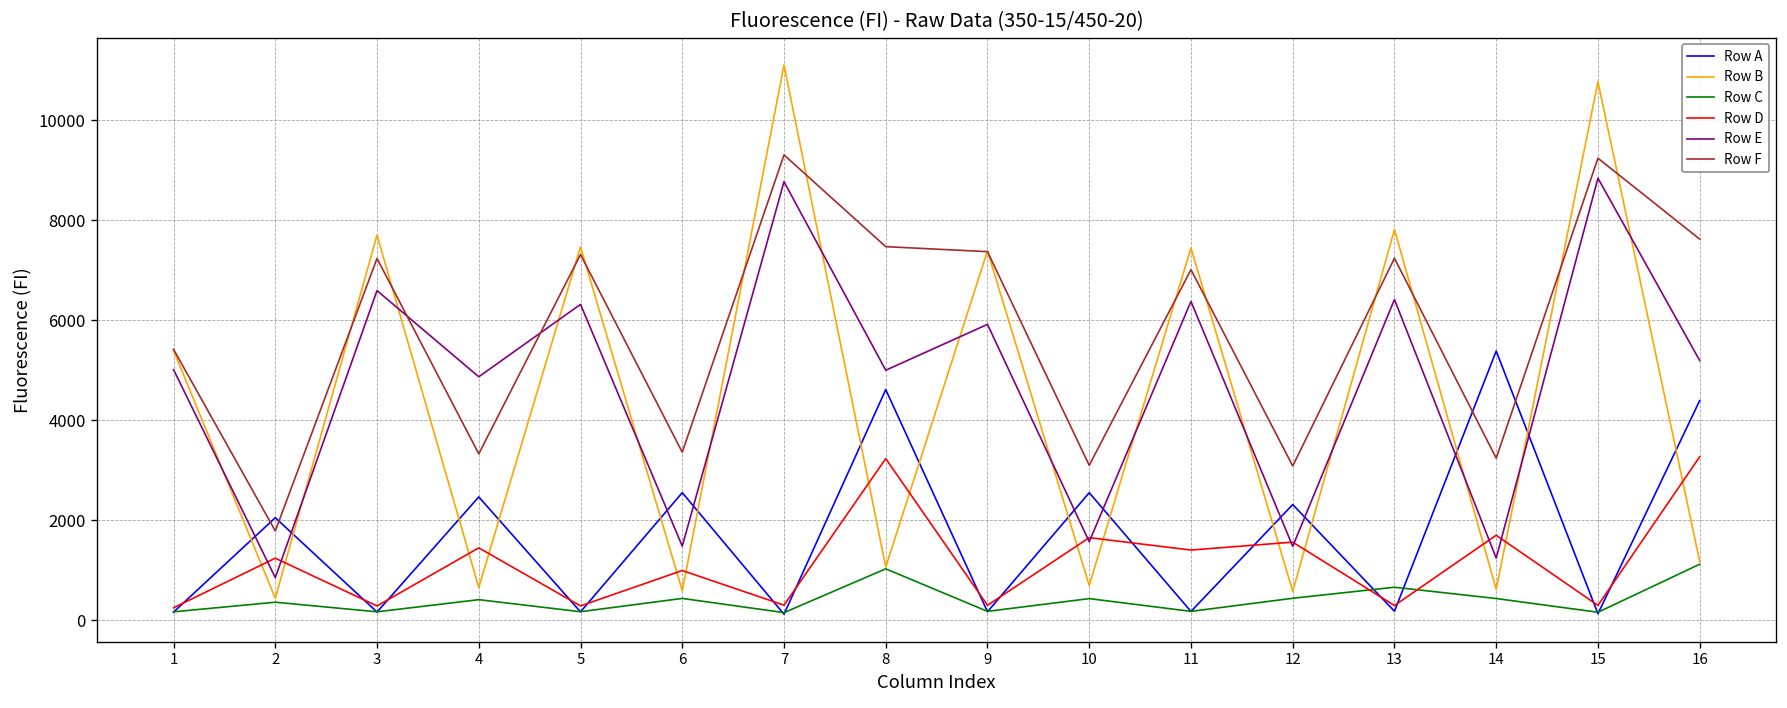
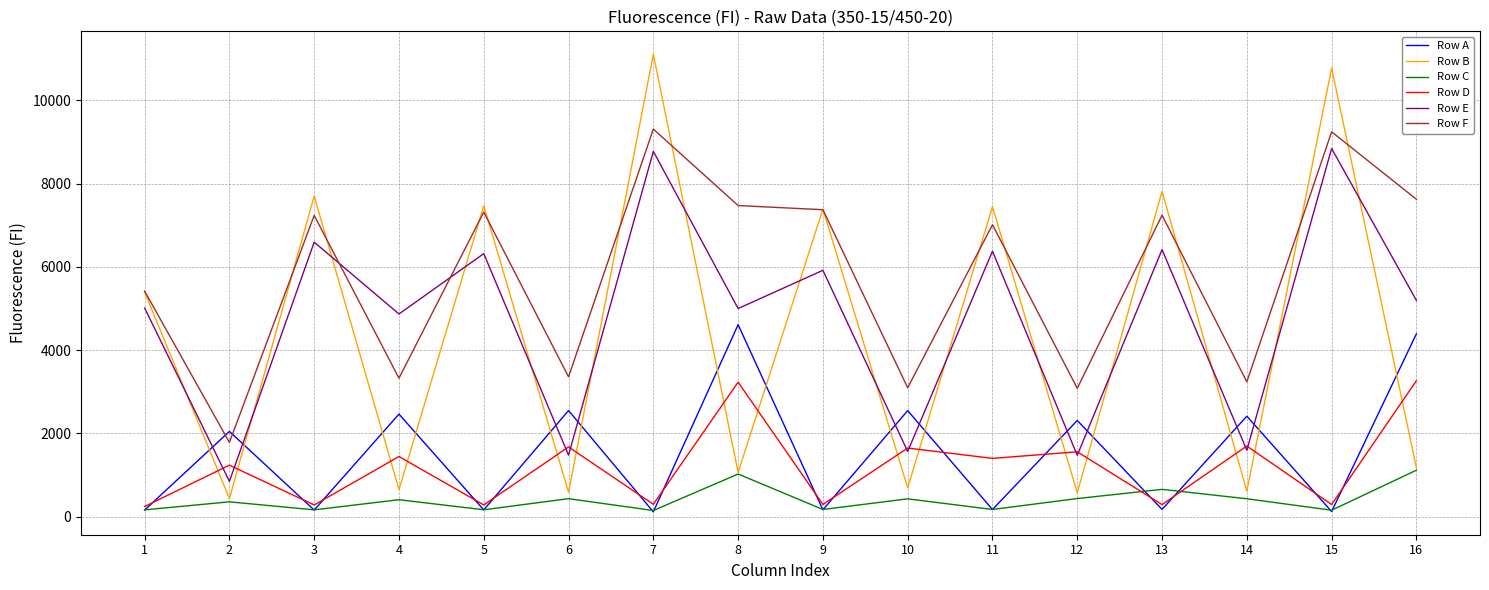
  {
    "Row A": {
      "2": 2000,
      "4": 2500,
      "6": 2500,
      "8": 4600,
      "10": 2500,
      "12": 2300,
      "13": 200,
-     "14": 5400,
+     "14": 2400,
      "16": 4400
    },
    "Row B": {
      "2": 400,
      "3": 7700,
      "4": 700,
      "5": 7500,
      "6": 600,
      "7": 11100,
      "10": 700,
      "11": 7400,
      "12": 600,
      "13": 7800,
      "14": 600,
      "15": 10800
    },
    "Row C": {
      "2": 400,
      "4": 400,
      "6": 400,
      "10": 400,
      "12": 400,
      "13": 700,
      "14": 400
    },
    "Row D": {
      "1": 200,
      "2": 1200,
      "3": 300,
      "4": 1400,
      "5": 300,
-     "6": 1000,
+     "6": 1700,
      "7": 300,
      "8": 3200,
      "9": 300,
      "10": 1600,
      "11": 1400,
      "12": 1600,
      "13": 300,
      "14": 1700,
      "15": 300,
      "16": 3300
    },
    "Row E": {
      "1": 5000,
      "2": 800,
      "3": 6600,
      "4": 4900,
      "5": 6300,
      "6": 1500,
      "7": 8800,
      "8": 5000,
      "9": 5900,
      "10": 1600,
      "11": 6400,
      "12": 1500,
      "13": 6400,
-     "14": 1200,
+     "14": 1600,
      "15": 8800,
      "16": 5200
    },
    "Row F": {
      "2": 1800,
      "3": 7200,
      "4": 3300,
      "5": 7300,
      "6": 3400,
      "7": 9300,
      "8": 7500,
      "10": 3100,
      "11": 7000,
      "12": 3100,
      "13": 7200,
      "14": 3200,
      "15": 9200,
      "16": 7600
    }
  }
